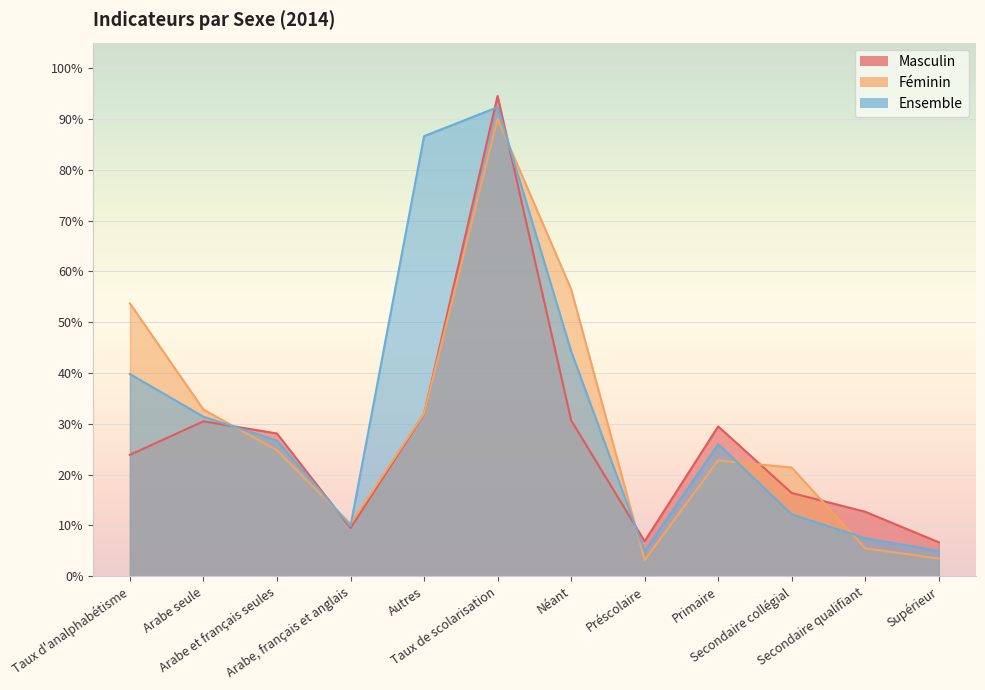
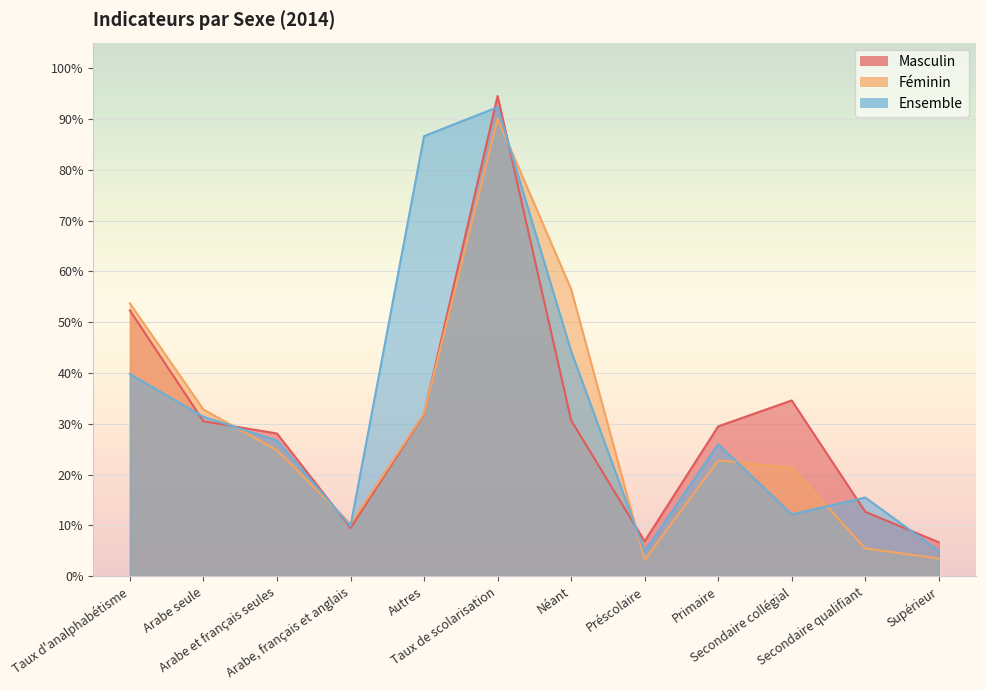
  {
    "Masculin": {
-     "Taux d'analphabétisme": "24%",
+     "Taux d'analphabétisme": "52%",
      "Arabe seule": "31%",
      "Arabe et français seules": "28%",
      "Taux de scolarisation": "95%",
      "Néant": "31%",
      "Préscolaire": "7%",
      "Primaire": "30%",
-     "Secondaire collégial": "16%",
+     "Secondaire collégial": "35%",
      "Secondaire qualifiant": "13%",
      "Supérieur": "7%"
    },
    "Féminin": {
      "Taux d'analphabétisme": "54%",
      "Arabe seule": "33%",
      "Arabe et français seules": "25%",
      "Taux de scolarisation": "90%",
      "Néant": "57%",
      "Préscolaire": "3%",
      "Primaire": "23%",
      "Secondaire collégial": "21%",
      "Secondaire qualifiant": "6%",
      "Supérieur": "4%"
    },
    "Ensemble": {
      "Taux d'analphabétisme": "40%",
      "Arabe seule": "31%",
      "Arabe et français seules": "27%",
      "Autres": "87%",
      "Taux de scolarisation": "92%",
      "Néant": "44%",
      "Préscolaire": "5%",
      "Primaire": "26%",
      "Secondaire collégial": "12%",
-     "Secondaire qualifiant": "8%",
+     "Secondaire qualifiant": "16%",
      "Supérieur": "5%"
    }
  }
